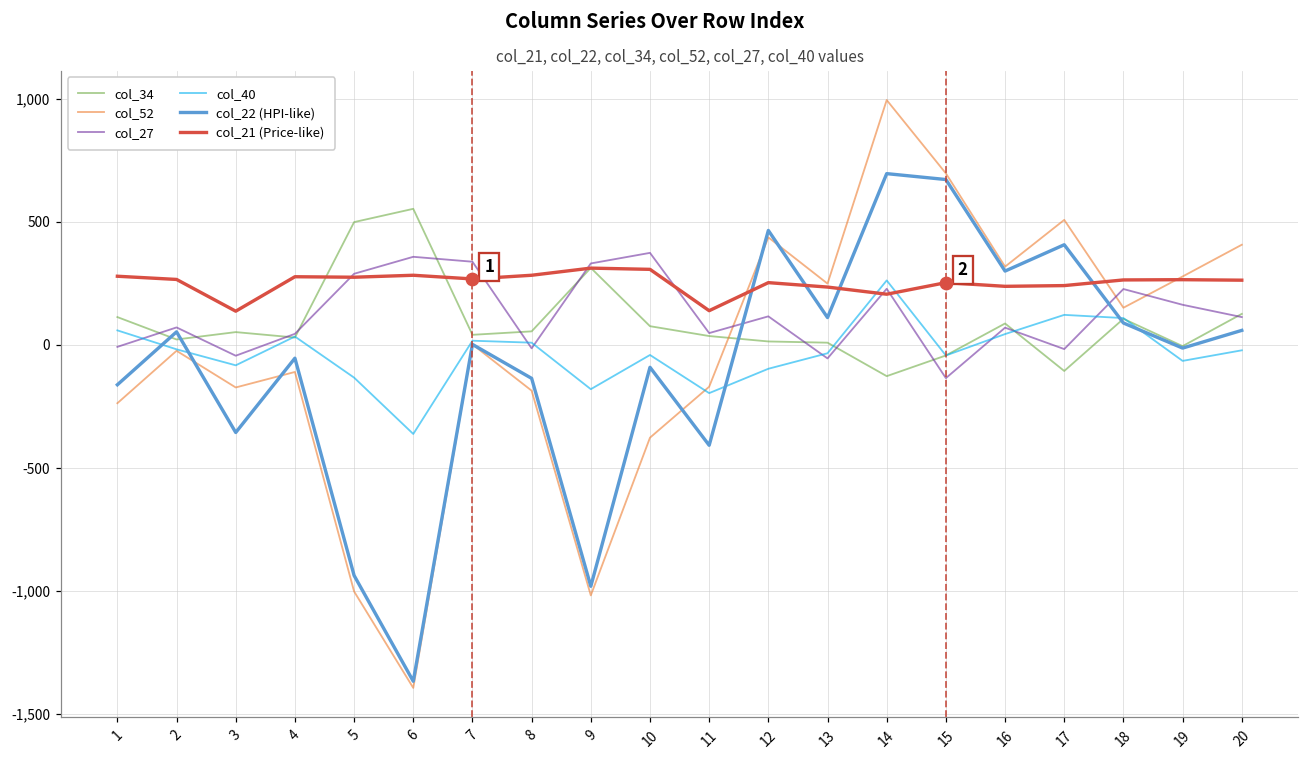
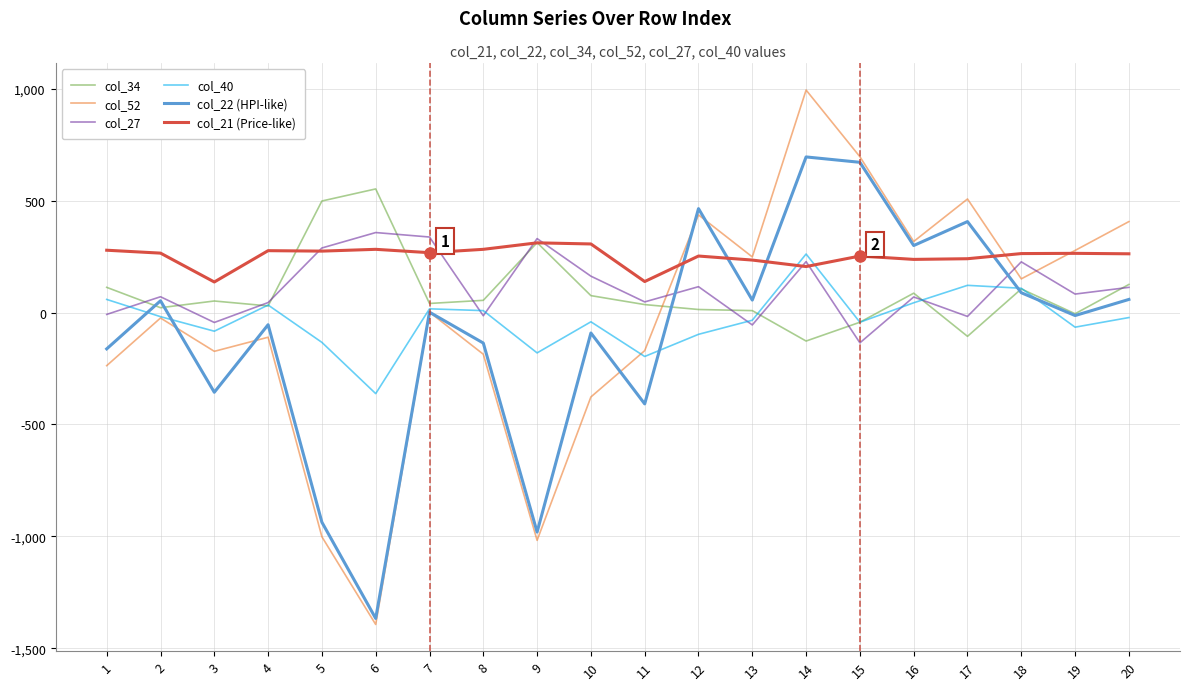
  {
    "col_34": {
      "1": "110",
      "2": "20",
      "3": "50",
      "5": "500",
      "6": "550",
      "7": "40",
      "8": "60",
      "10": "80",
      "11": "40",
      "12": "10",
      "13": "10",
      "14": "-130",
      "16": "90",
      "17": "-110",
      "20": "130"
    },
    "col_27": {
      "1": "-10",
      "2": "70",
      "3": "-40",
      "5": "290",
      "6": "360",
      "8": "-10",
      "9": "330",
-     "10": "370",
+     "10": "160",
      "11": "50",
      "12": "120",
      "13": "-60",
      "14": "230",
      "15": "-140",
      "16": "70",
      "17": "-20",
      "18": "230",
-     "19": "160",
+     "19": "80",
      "20": "110"
    },
    "col_40": {
      "1": "60",
      "3": "-80",
      "5": "-130",
      "6": "-360",
      "7": "20",
      "8": "10",
      "9": "-180",
      "10": "-40",
      "11": "-200",
      "12": "-100",
      "13": "-30",
      "14": "260",
      "16": "40",
      "17": "120",
      "19": "-70",
      "20": "-20"
    },
    "col_22 (HPI-like)": {
      "1": "-160",
      "2": "50",
      "3": "-360",
      "4": "-50",
      "5": "-940",
      "6": "-1,370",
      "8": "-140",
      "9": "-980",
      "10": "-90",
      "11": "-410",
      "12": "470",
-     "13": "110",
+     "13": "60",
      "14": "700",
      "15": "670",
      "16": "300",
      "17": "410",
      "18": "90",
      "20": "60"
    }
  }
